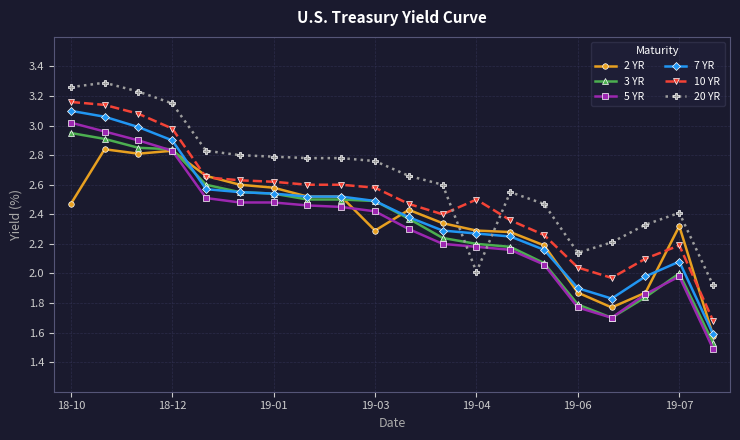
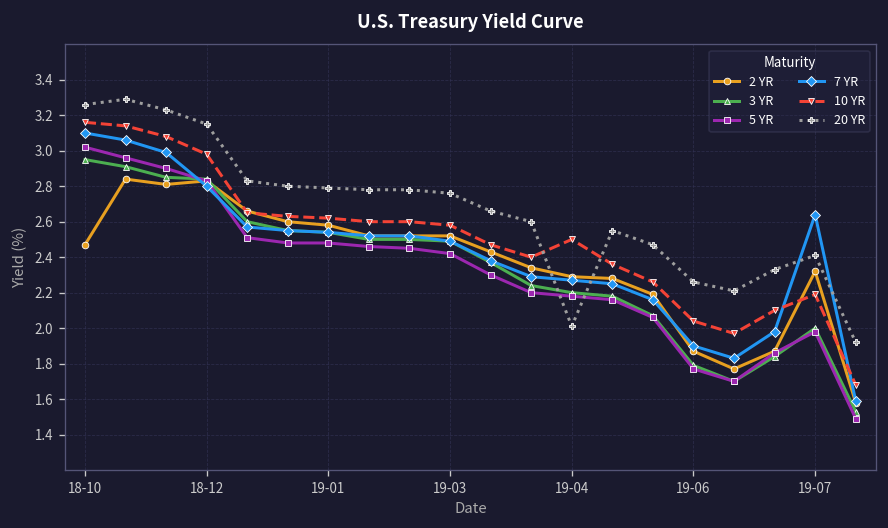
  {
    "2 YR": {
      "18-10": 2.47,
      "19-01": 2.58,
-     "19-03": 2.29,
+     "19-03": 2.52,
      "19-04": 2.29,
      "19-06": 1.87,
      "19-07": 2.32
    },
    "3 YR": {
      "18-10": 2.95,
      "19-04": 2.20,
      "19-06": 1.79,
      "19-07": 2.00
    },
    "5 YR": {
      "18-10": 3.02,
      "19-01": 2.48,
      "19-03": 2.42,
      "19-04": 2.18,
      "19-06": 1.77,
      "19-07": 1.98
    },
    "7 YR": {
      "18-10": 3.10,
-     "18-12": 2.9,
+     "18-12": 2.8,
      "19-04": 2.27,
      "19-06": 1.90,
-     "19-07": 2.08
+     "19-07": 2.64
    },
    "10 YR": {
      "18-10": 3.16,
      "18-12": 2.98,
      "19-01": 2.62,
      "19-03": 2.58,
      "19-04": 2.50,
      "19-06": 2.04,
      "19-07": 2.19
    },
    "20 YR": {
      "18-10": 3.26,
      "18-12": 3.15,
      "19-01": 2.79,
      "19-03": 2.76,
      "19-04": 2.01,
-     "19-06": 2.14,
+     "19-06": 2.26,
      "19-07": 2.41
    }
  }
